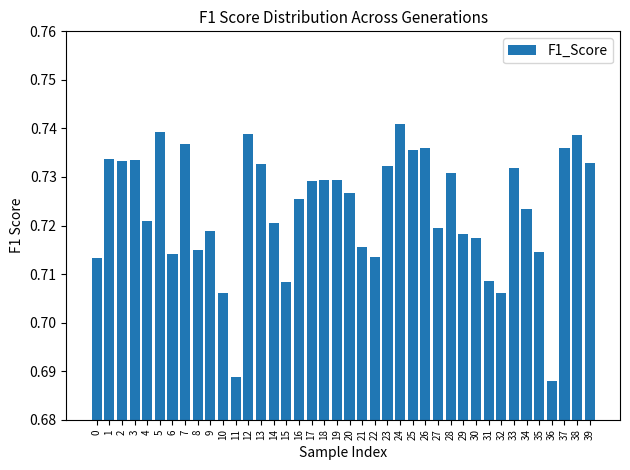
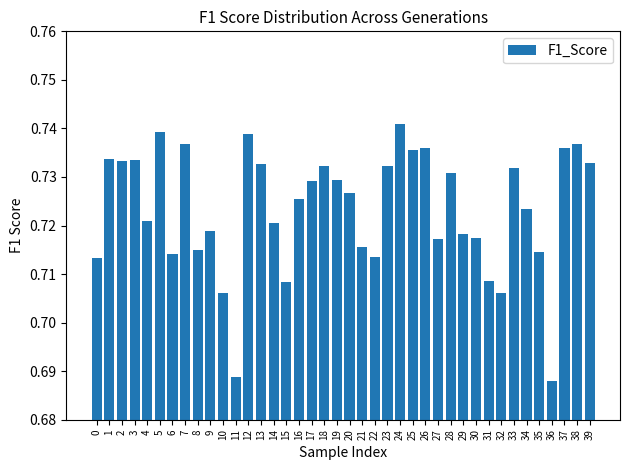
  {
    "0": 0.713,
    "1": 0.734,
    "2": 0.733,
    "3": 0.734,
    "4": 0.721,
    "5": 0.739,
    "6": 0.714,
    "7": 0.737,
    "8": 0.715,
    "9": 0.719,
    "10": 0.706,
    "11": 0.689,
    "12": 0.739,
    "13": 0.733,
    "14": 0.721,
    "15": 0.708,
    "16": 0.725,
    "17": 0.729,
-   "18": 0.729,
+   "18": 0.732,
    "19": 0.729,
    "20": 0.727,
    "21": 0.716,
    "22": 0.714,
    "23": 0.732,
    "24": 0.741,
    "25": 0.736,
    "26": 0.736,
-   "27": 0.719,
+   "27": 0.717,
    "28": 0.731,
    "29": 0.718,
    "30": 0.717,
    "31": 0.709,
    "32": 0.706,
    "33": 0.732,
    "34": 0.723,
    "35": 0.715,
    "36": 0.688,
    "37": 0.736,
-   "38": 0.739,
+   "38": 0.737,
    "39": 0.733
  }
